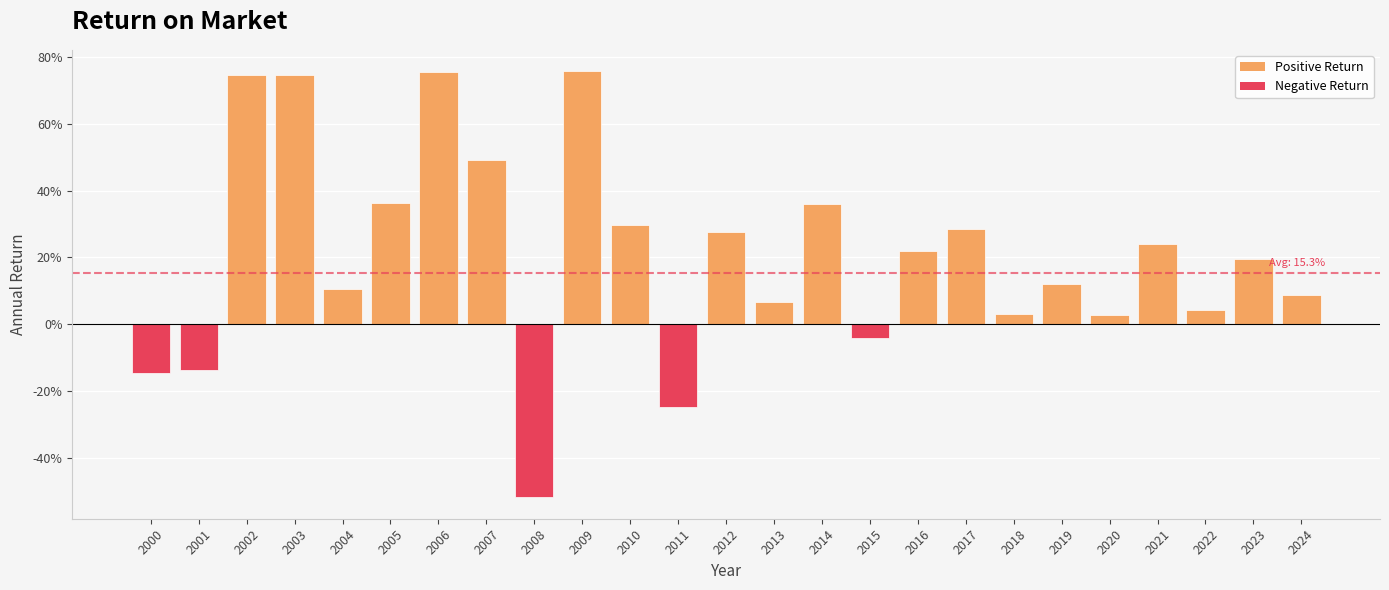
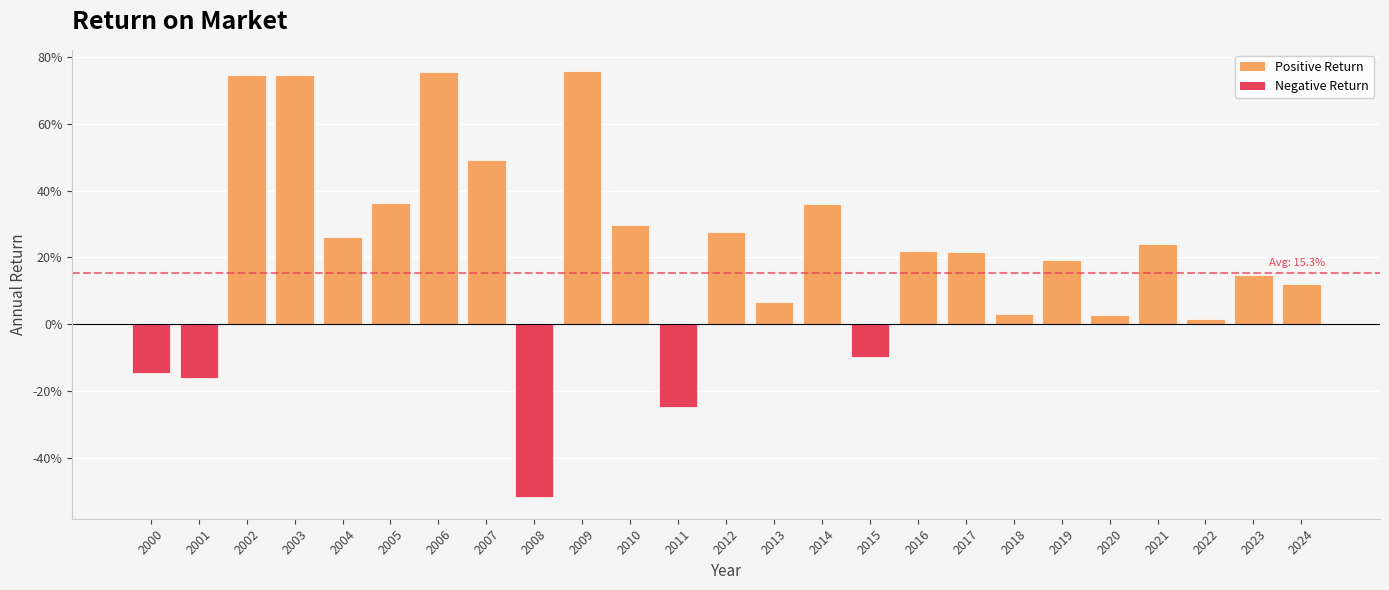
  {
    "2000": "-15%",
-   "2001": "-14%",
+   "2001": "-16%",
    "2002": "75%",
    "2003": "75%",
-   "2004": "11%",
+   "2004": "26%",
    "2005": "36%",
    "2006": "75%",
    "2007": "49%",
    "2008": "-52%",
    "2009": "76%",
    "2010": "30%",
    "2011": "-25%",
    "2012": "28%",
    "2013": "7%",
    "2014": "36%",
-   "2015": "-4%",
+   "2015": "-10%",
    "2016": "22%",
-   "2017": "29%",
+   "2017": "22%",
    "2018": "3%",
-   "2019": "12%",
+   "2019": "19%",
    "2020": "3%",
    "2021": "24%",
-   "2022": "4%",
-   "2023": "19%",
-   "2024": "9%"
+   "2022": "1%",
+   "2023": "15%",
+   "2024": "12%"
  }
